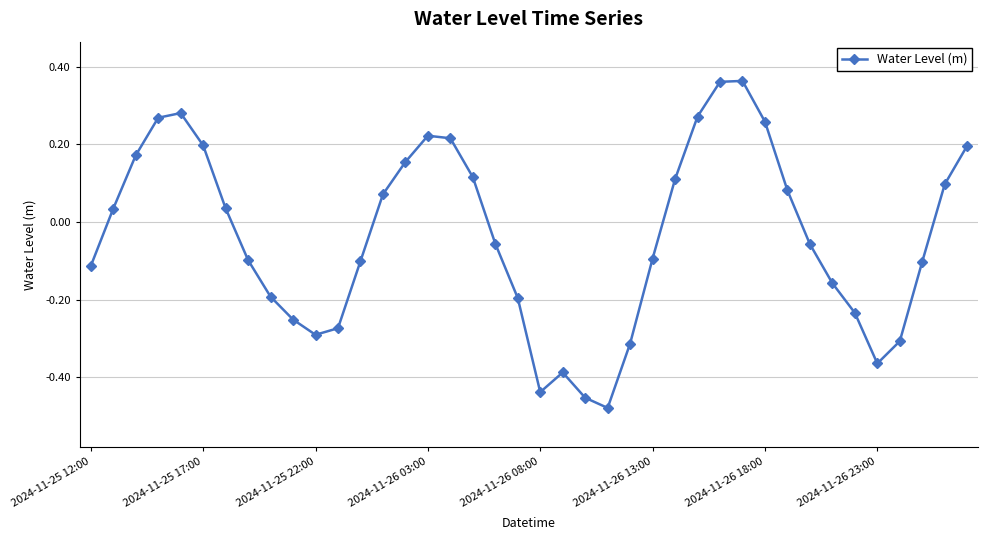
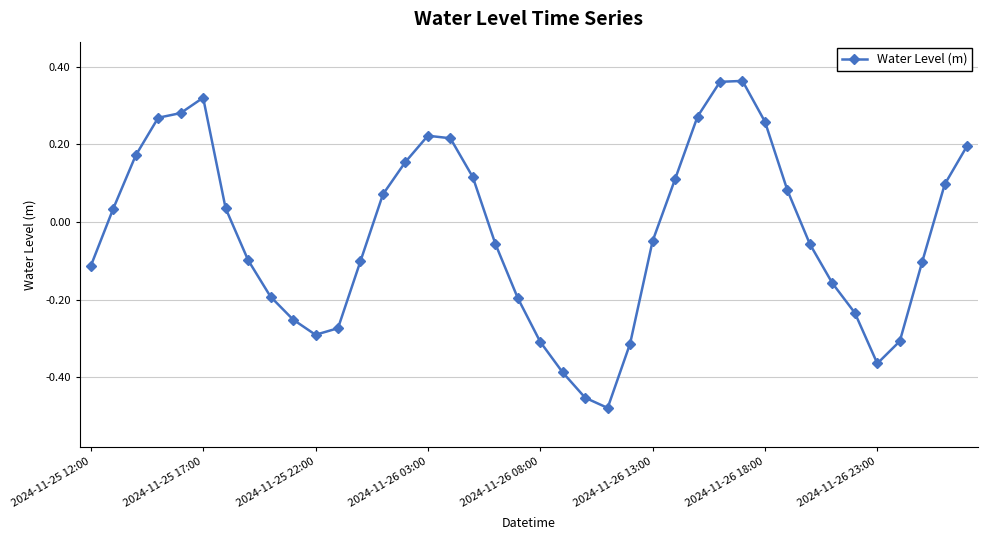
  {
    "2024-11-25 12:00": -0.11,
-   "2024-11-25 17:00": 0.20,
+   "2024-11-25 17:00": 0.32,
    "2024-11-25 22:00": -0.29,
    "2024-11-26 03:00": 0.22,
-   "2024-11-26 08:00": -0.44,
-   "2024-11-26 13:00": -0.09,
+   "2024-11-26 08:00": -0.31,
+   "2024-11-26 13:00": -0.05,
    "2024-11-26 18:00": 0.26,
    "2024-11-26 23:00": -0.36
  }
